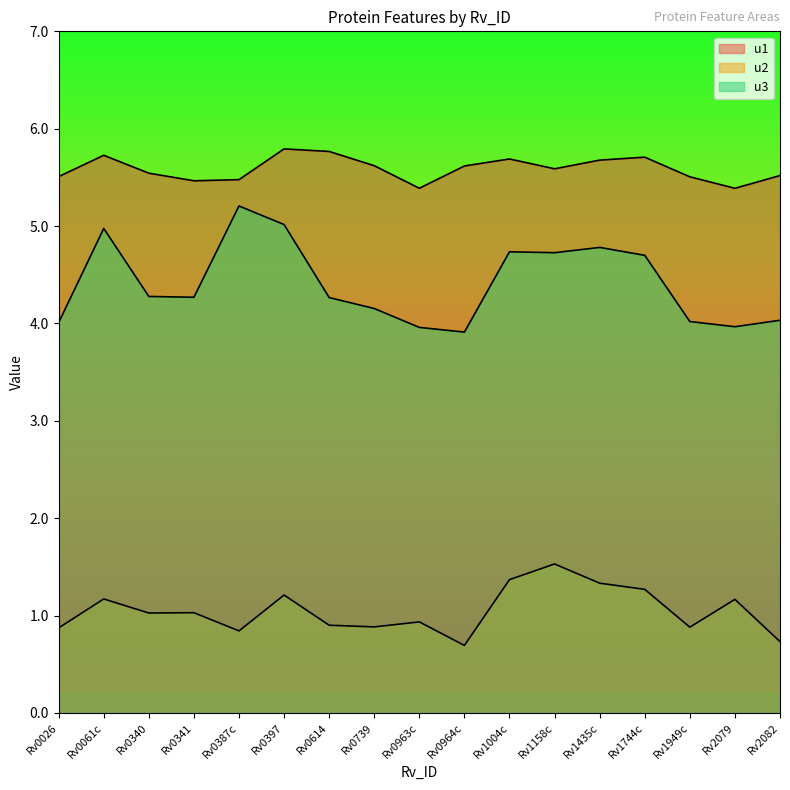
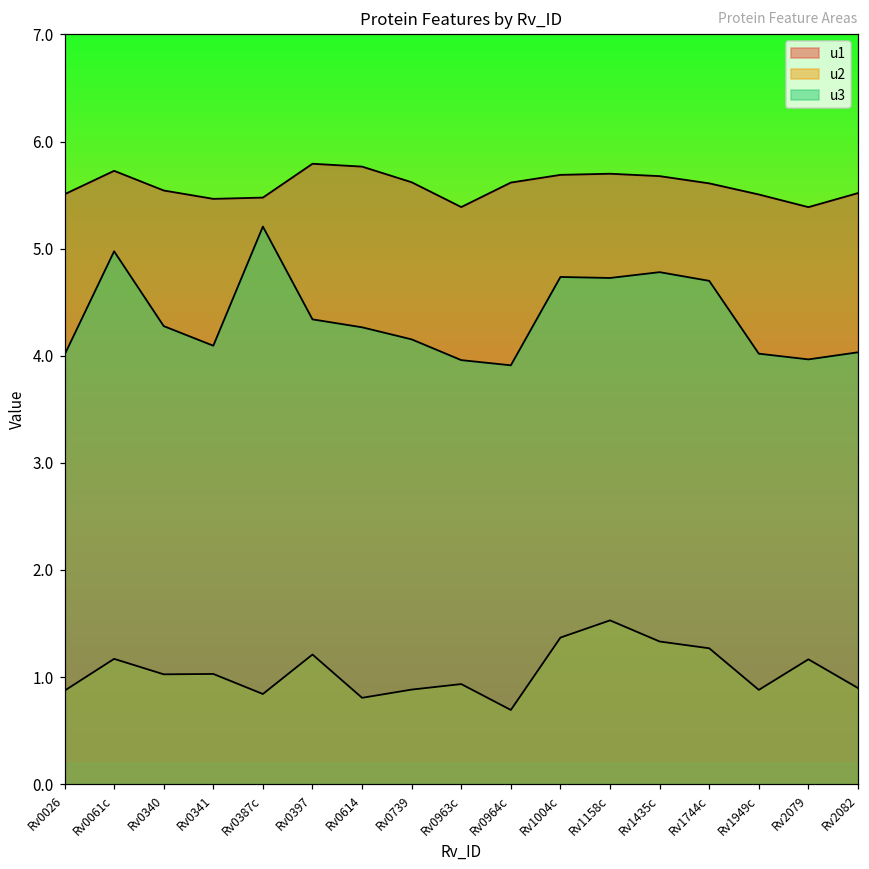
  {
    "u1": {
      "Rv0026": 5.5,
      "Rv0061c": 5.7,
      "Rv0340": 5.5,
      "Rv0341": 5.5,
      "Rv0387c": 5.5,
      "Rv0397": 5.8,
      "Rv0614": 5.8,
      "Rv0739": 5.6,
      "Rv0963c": 5.4,
      "Rv0964c": 5.6,
      "Rv1004c": 5.7,
-     "Rv1158c": 5.6,
+     "Rv1158c": 5.7,
      "Rv1435c": 5.7,
-     "Rv1744c": 5.7,
+     "Rv1744c": 5.6,
      "Rv1949c": 5.5,
      "Rv2079": 5.4,
      "Rv2082": 5.5
    },
    "u2": {
      "Rv0026": 0.9,
      "Rv0061c": 1.2,
      "Rv0340": 1.0,
      "Rv0341": 1.0,
      "Rv0387c": 0.8,
      "Rv0397": 1.2,
-     "Rv0614": 0.9,
+     "Rv0614": 0.8,
      "Rv0739": 0.9,
      "Rv0963c": 0.9,
      "Rv0964c": 0.7,
      "Rv1004c": 1.4,
      "Rv1158c": 1.5,
      "Rv1435c": 1.3,
      "Rv1744c": 1.3,
      "Rv1949c": 0.9,
      "Rv2079": 1.2,
-     "Rv2082": 0.7
+     "Rv2082": 0.9
    },
    "u3": {
      "Rv0026": 4.0,
      "Rv0061c": 5.0,
      "Rv0340": 4.3,
-     "Rv0341": 4.3,
+     "Rv0341": 4.1,
      "Rv0387c": 5.2,
-     "Rv0397": 5.0,
+     "Rv0397": 4.3,
      "Rv0614": 4.3,
      "Rv0739": 4.2,
      "Rv0963c": 4.0,
      "Rv0964c": 3.9,
      "Rv1004c": 4.7,
      "Rv1158c": 4.7,
      "Rv1435c": 4.8,
      "Rv1744c": 4.7,
      "Rv1949c": 4.0,
      "Rv2079": 4.0,
      "Rv2082": 4.0
    }
  }
